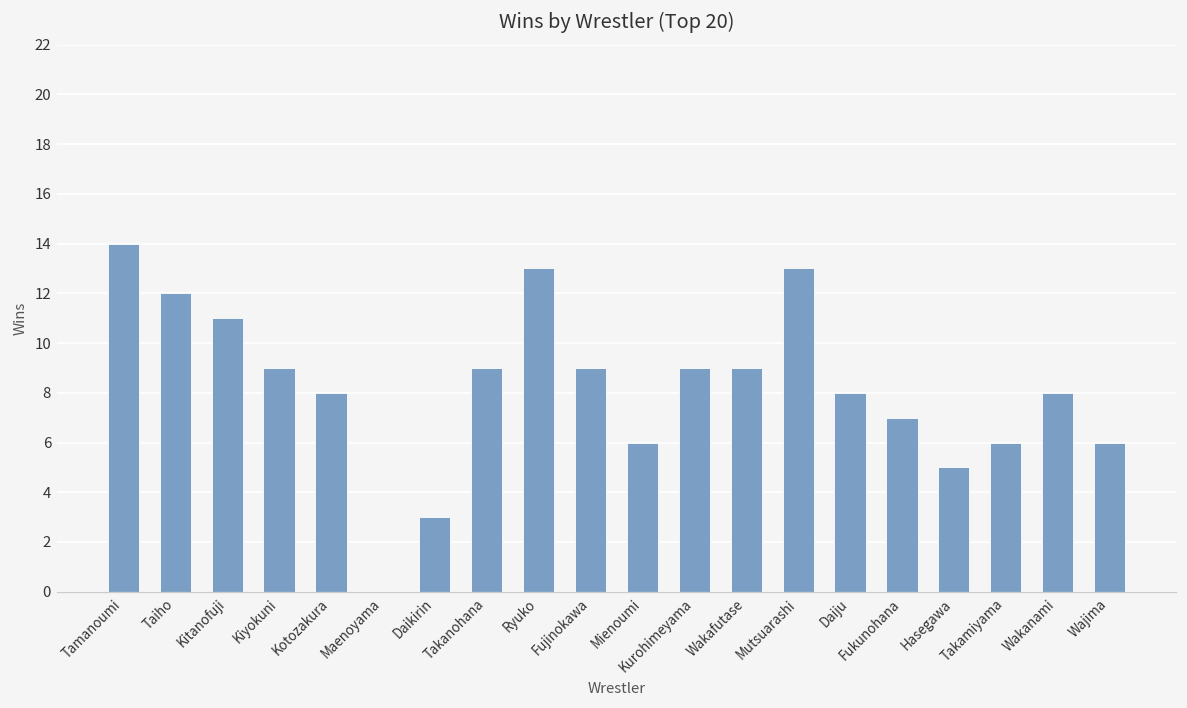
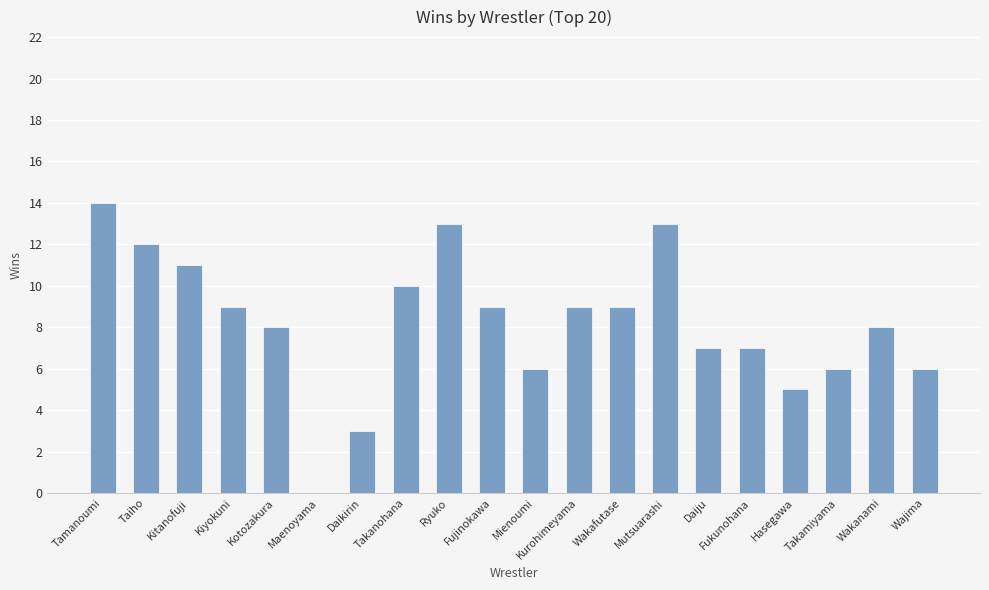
  {
    "Tamanoumi": 14,
    "Taiho": 12,
    "Kitanofuji": 11,
    "Kiyokuni": 9,
    "Kotozakura": 8,
    "Maenoyama": 0,
    "Daikirin": 3,
-   "Takanohana": 9,
+   "Takanohana": 10,
    "Ryuko": 13,
    "Fujinokawa": 9,
    "Mienoumi": 6,
    "Kurohimeyama": 9,
    "Wakafutase": 9,
    "Mutsuarashi": 13,
-   "Daiju": 8,
+   "Daiju": 7,
    "Fukunohana": 7,
    "Hasegawa": 5,
    "Takamiyama": 6,
    "Wakanami": 8,
    "Wajima": 6
  }
